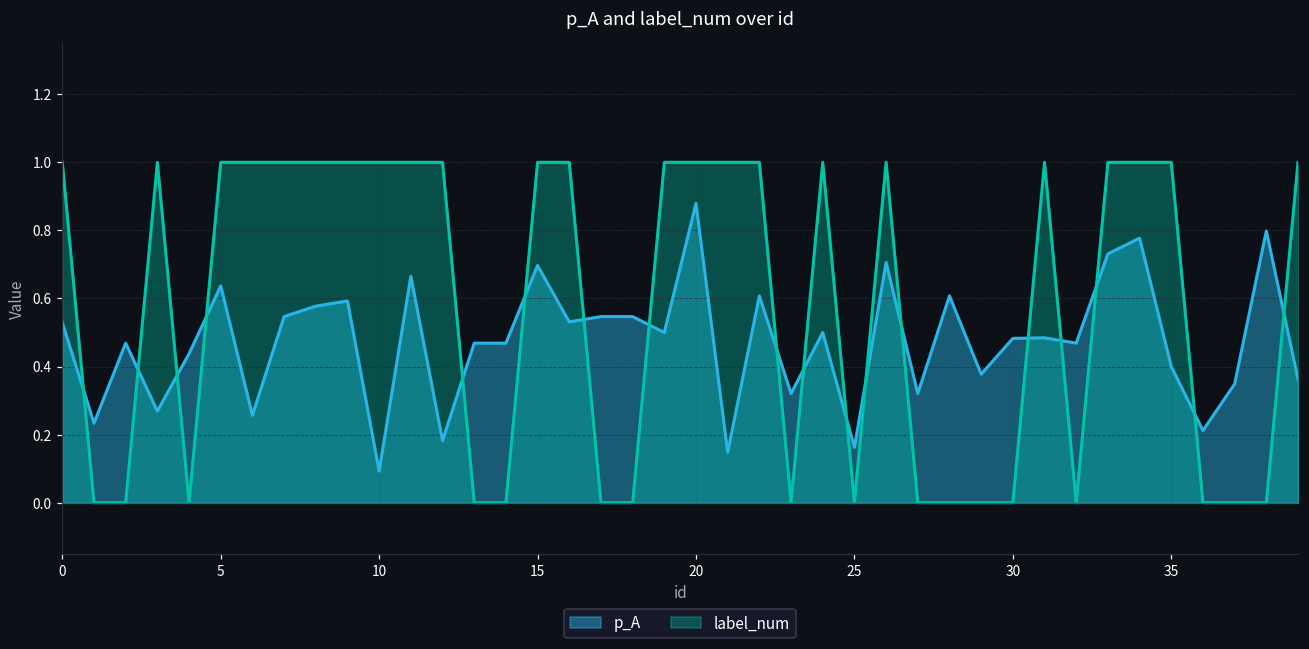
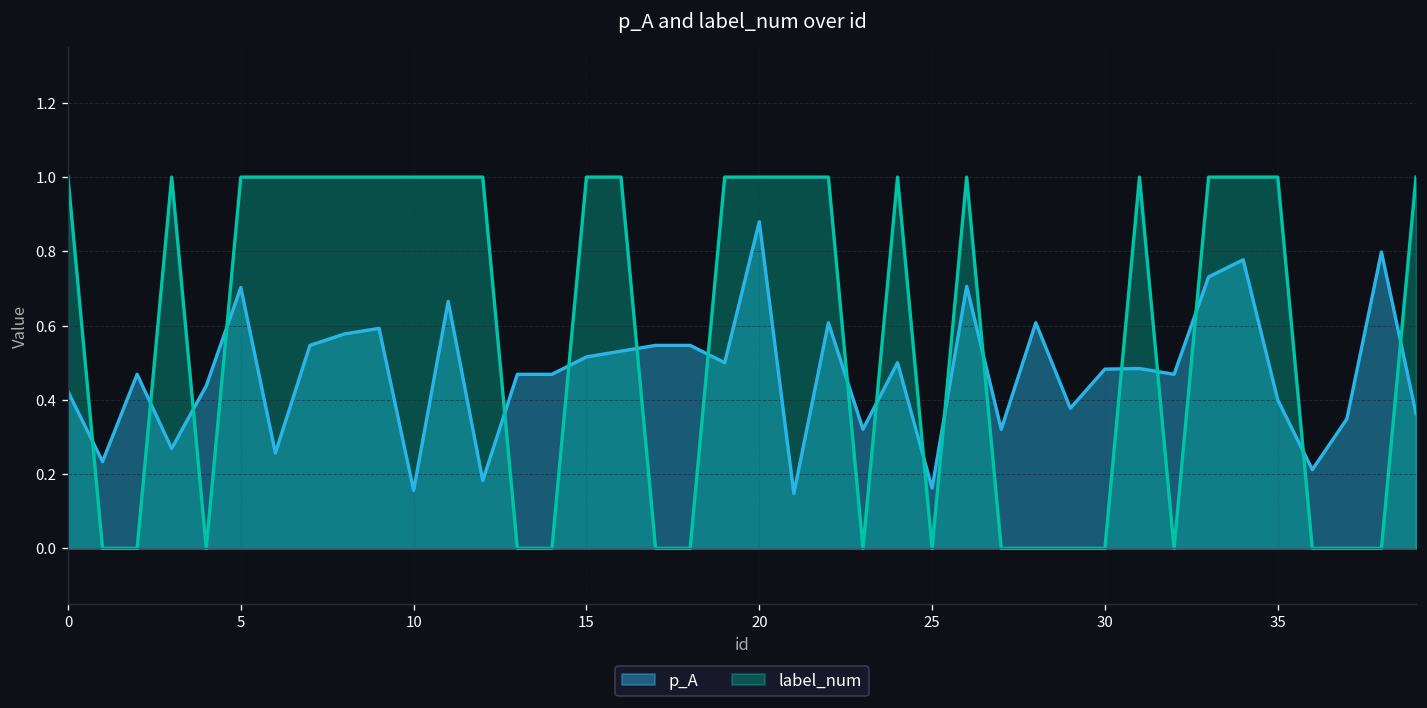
  {
    "p_A": {
-     "0": 0.53,
-     "5": 0.64,
-     "10": 0.09,
-     "15": 0.70,
+     "0": 0.42,
+     "5": 0.70,
+     "10": 0.16,
+     "15": 0.52,
      "20": 0.88,
      "25": 0.16,
      "30": 0.48,
      "35": 0.40
    },
    "label_num": {
      "0": 1.00,
      "5": 1.00,
      "10": 1.00,
      "15": 1.00,
      "20": 1.00,
      "25": 0.00,
      "30": 0.00,
      "35": 1.00
    }
  }
